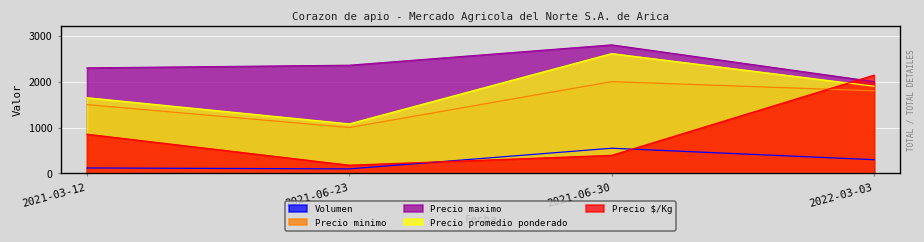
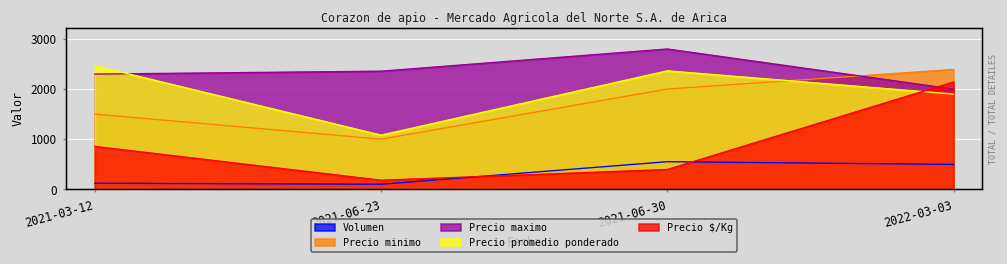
  {
    "Volumen": {
      "2021-03-12": 100,
      "2021-06-23": 100,
      "2021-06-30": 600,
-     "2022-03-03": 300
+     "2022-03-03": 500
    },
    "Precio minimo": {
      "2021-03-12": 1500,
      "2021-06-23": 1000,
      "2021-06-30": 2000,
-     "2022-03-03": 1800
+     "2022-03-03": 2400
    },
    "Precio maximo": {
      "2021-03-12": 2300,
      "2021-06-23": 2400,
      "2021-06-30": 2800,
      "2022-03-03": 2000
    },
    "Precio promedio ponderado": {
-     "2021-03-12": 1700,
+     "2021-03-12": 2500,
      "2021-06-23": 1100,
-     "2021-06-30": 2600,
+     "2021-06-30": 2400,
      "2022-03-03": 1900
    },
    "Precio $/Kg": {
      "2021-03-12": 900,
      "2021-06-23": 200,
      "2021-06-30": 400,
      "2022-03-03": 2100
    }
  }
